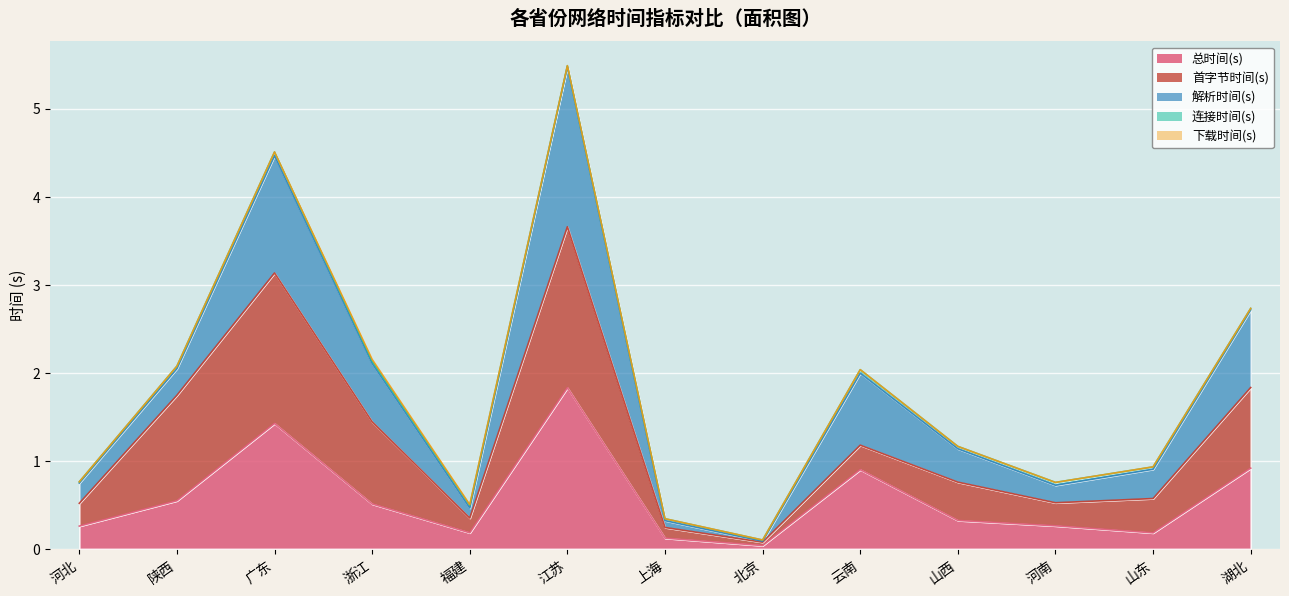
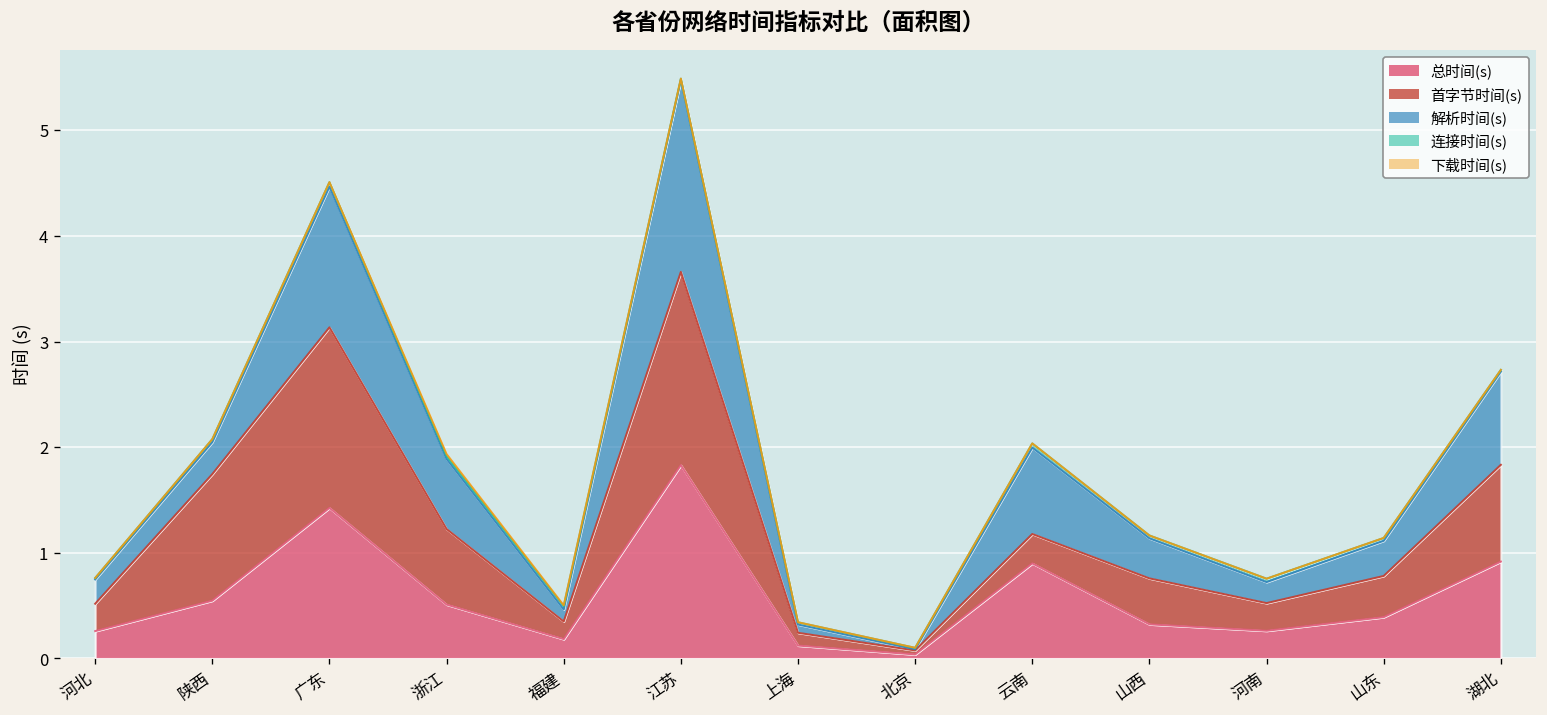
  {
    "总时间(s)": {
      "河北": 0.3,
      "陕西": 0.5,
      "广东": 1.4,
      "浙江": 0.5,
      "福建": 0.2,
      "江苏": 1.8,
      "上海": 0.1,
      "北京": 0.0,
      "云南": 0.9,
      "山西": 0.3,
      "河南": 0.3,
-     "山东": 0.2,
+     "山东": 0.4,
      "湖北": 0.9
    },
    "首字节时间(s)": {
      "河北": 0.3,
      "陕西": 1.2,
      "广东": 1.7,
-     "浙江": 0.9,
+     "浙江": 0.7,
      "福建": 0.2,
      "江苏": 1.8,
      "上海": 0.1,
      "云南": 0.3,
      "山西": 0.4,
      "河南": 0.3,
      "山东": 0.4,
      "湖北": 0.9
    },
    "解析时间(s)": {
      "广东": 1.3,
      "福建": 0.1,
      "云南": 0.8,
      "河南": 0.2
    }
  }
